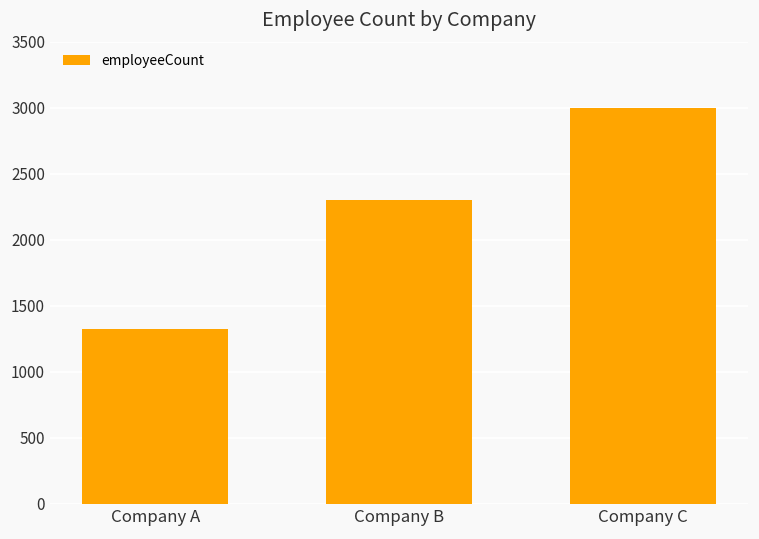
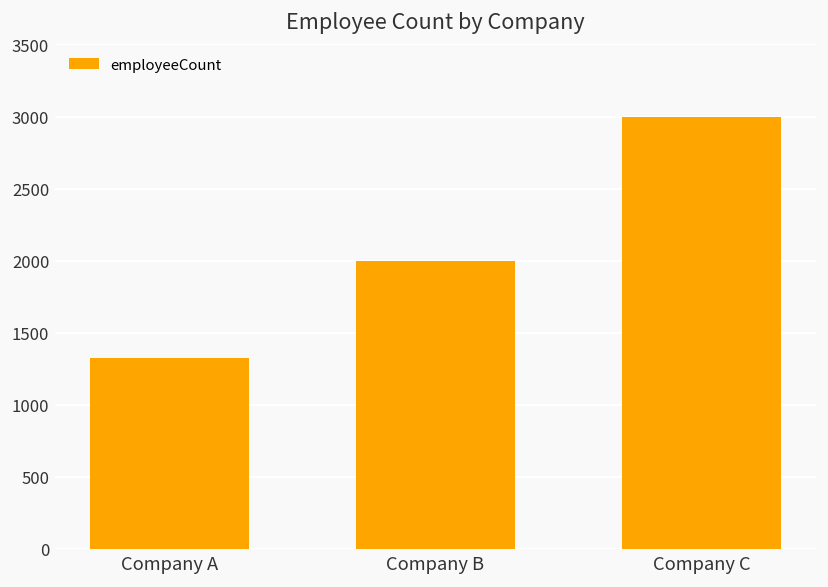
  {
    "Company A": 1330,
-   "Company B": 2300,
+   "Company B": 2000,
    "Company C": 3000
  }
